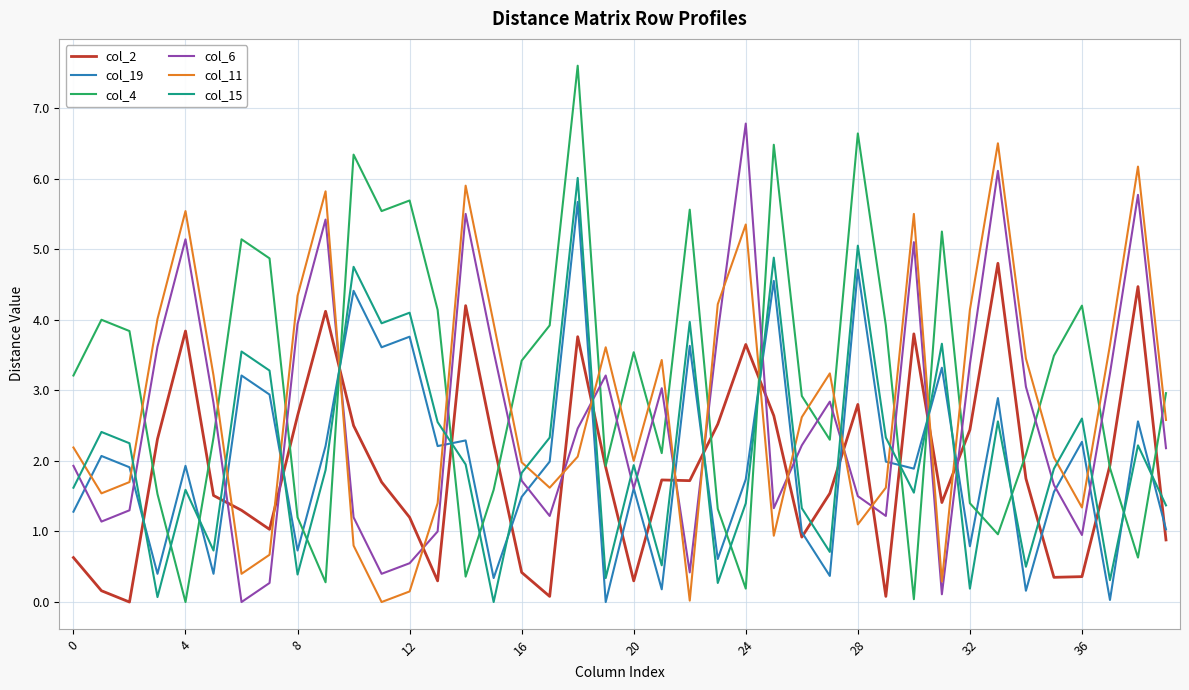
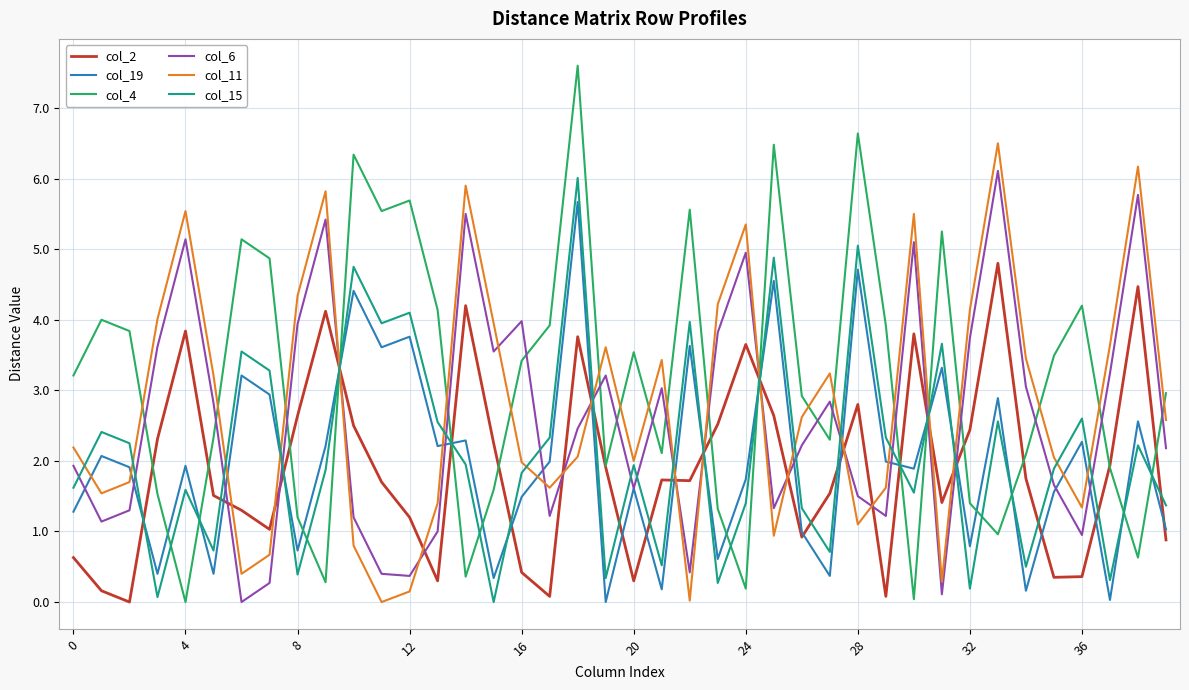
  {
    "col_2": {
      "0": 0.6,
      "4": 3.8,
      "8": 2.6,
      "12": 1.2,
      "16": 0.4,
      "20": 0.3,
      "24": 3.7,
      "28": 2.8,
      "32": 2.4,
      "36": 0.4
    },
    "col_19": {
      "0": 1.3,
      "4": 1.9,
      "8": 0.7,
      "12": 3.8,
      "16": 1.5,
      "24": 1.7,
      "28": 4.7,
      "32": 0.8,
      "36": 2.3
    },
    "col_6": {
      "0": 1.9,
      "4": 5.1,
      "8": 3.9,
-     "12": 0.6,
-     "16": 1.7,
-     "24": 6.8,
+     "12": 0.4,
+     "16": 4.0,
+     "24": 5.0,
      "28": 1.5,
-     "32": 3.4,
+     "32": 3.7,
      "36": 1.0
    },
    "col_11": {
      "0": 2.2,
      "4": 5.5,
      "8": 4.3,
      "12": 0.2,
      "16": 2.0,
      "20": 2.0,
      "24": 5.4,
      "28": 1.1,
      "32": 4.1,
      "36": 1.3
    }
  }
